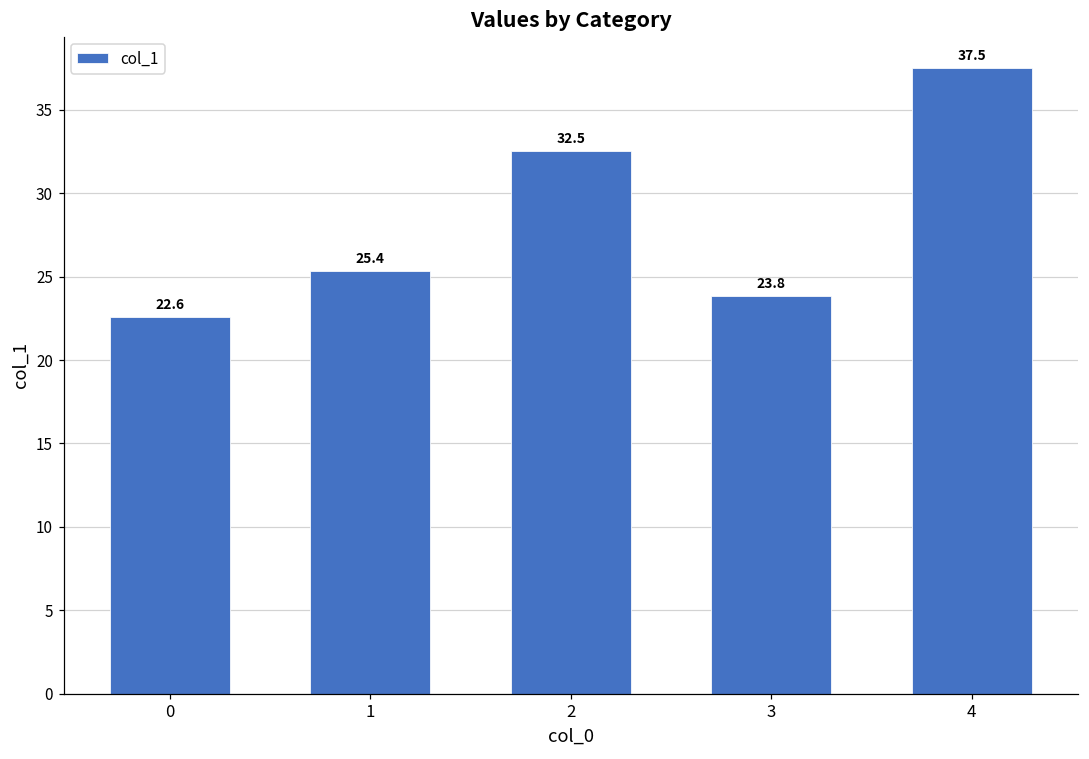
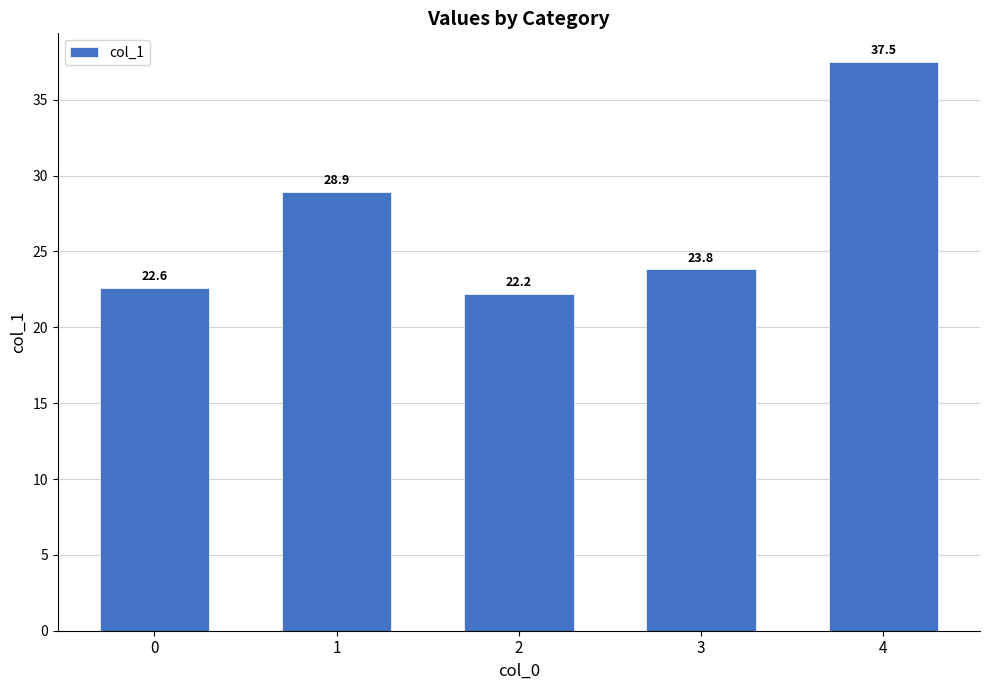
  {
    "0": 22.6,
-   "1": 25.4,
-   "2": 32.5,
+   "1": 28.9,
+   "2": 22.2,
    "3": 23.8,
    "4": 37.5
  }
